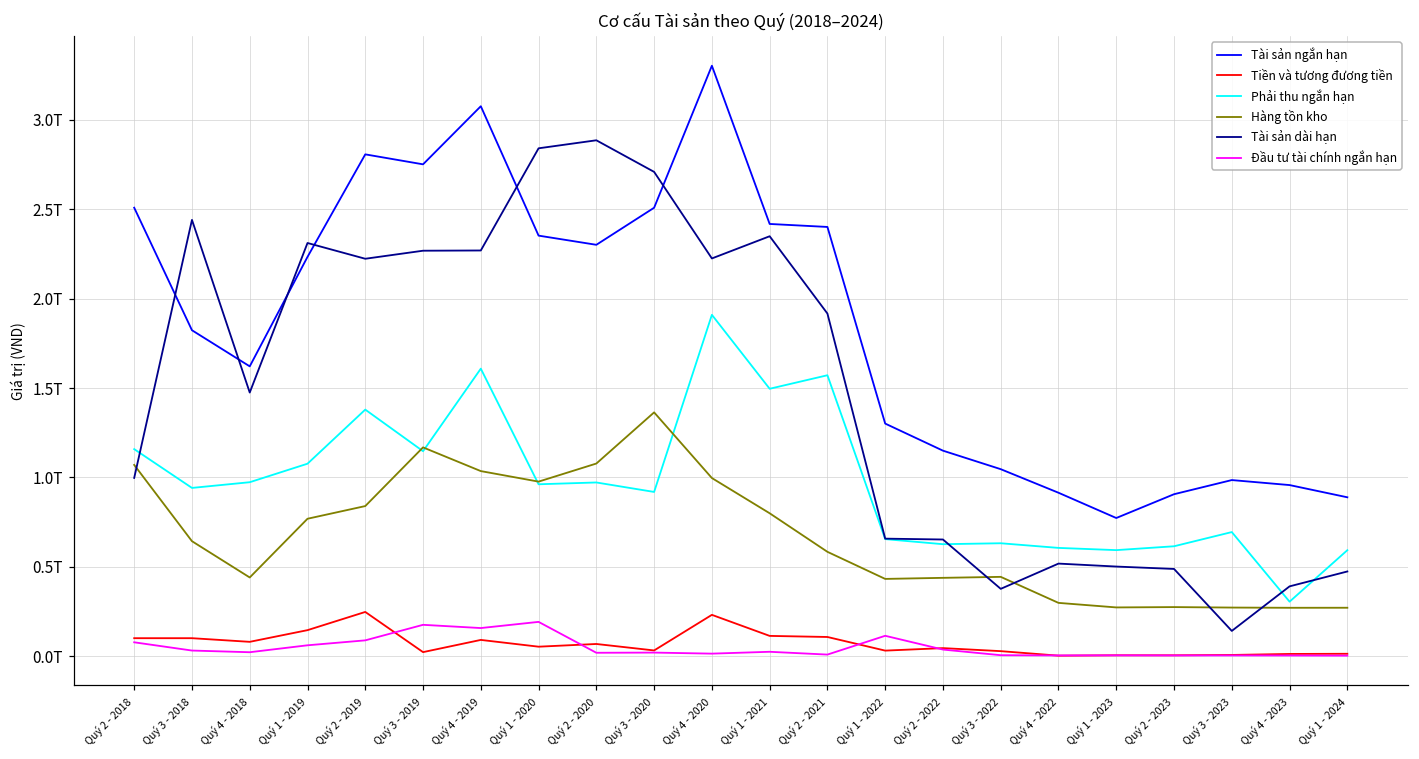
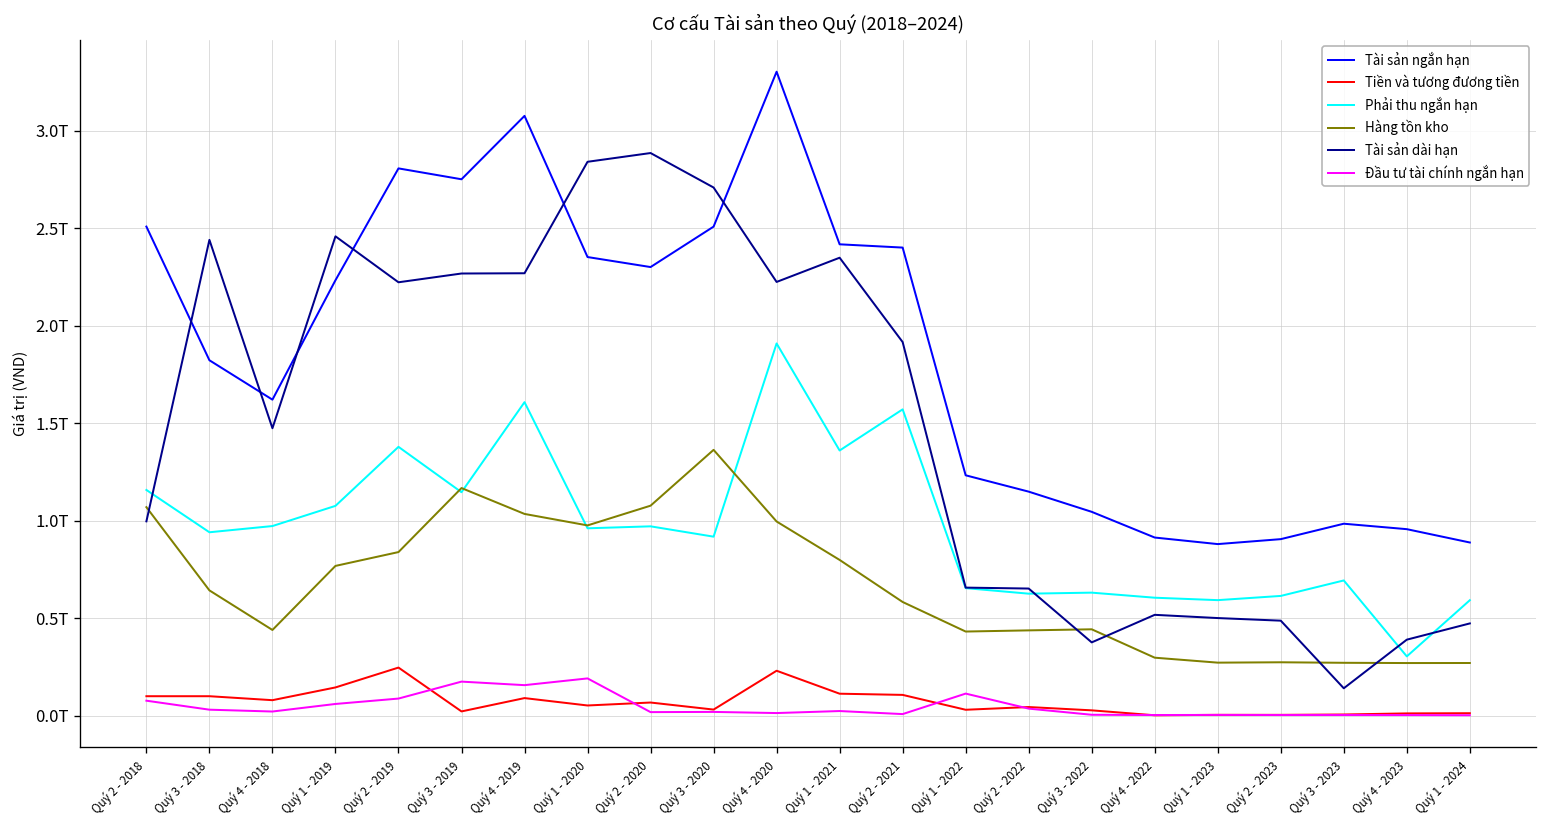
  {
    "Tài sản ngắn hạn": {
      "Quý 2 - 2018": "2.51T",
      "Quý 3 - 2018": "1.82T",
      "Quý 4 - 2018": "1.62T",
      "Quý 1 - 2019": "2.23T",
      "Quý 2 - 2019": "2.81T",
      "Quý 3 - 2019": "2.75T",
      "Quý 4 - 2019": "3.08T",
      "Quý 1 - 2020": "2.35T",
      "Quý 2 - 2020": "2.30T",
      "Quý 3 - 2020": "2.51T",
      "Quý 4 - 2020": "3.30T",
      "Quý 1 - 2021": "2.42T",
      "Quý 2 - 2021": "2.40T",
-     "Quý 1 - 2022": "1.30T",
+     "Quý 1 - 2022": "1.23T",
      "Quý 2 - 2022": "1.15T",
      "Quý 3 - 2022": "1.05T",
      "Quý 4 - 2022": "0.91T",
-     "Quý 1 - 2023": "0.77T",
+     "Quý 1 - 2023": "0.88T",
      "Quý 2 - 2023": "0.91T",
      "Quý 3 - 2023": "0.99T",
      "Quý 4 - 2023": "0.96T",
      "Quý 1 - 2024": "0.89T"
    },
    "Tiền và tương đương tiền": {
      "Quý 2 - 2018": "0.10T",
      "Quý 3 - 2018": "0.10T",
      "Quý 4 - 2018": "0.08T",
      "Quý 1 - 2019": "0.15T",
      "Quý 2 - 2019": "0.25T",
      "Quý 3 - 2019": "0.02T",
      "Quý 4 - 2019": "0.09T",
      "Quý 1 - 2020": "0.05T",
      "Quý 2 - 2020": "0.07T",
      "Quý 4 - 2020": "0.23T",
      "Quý 1 - 2021": "0.11T",
      "Quý 2 - 2021": "0.11T",
      "Quý 1 - 2022": "0.03T",
      "Quý 3 - 2022": "0.03T"
    },
    "Phải thu ngắn hạn": {
      "Quý 2 - 2018": "1.16T",
      "Quý 3 - 2018": "0.94T",
      "Quý 4 - 2018": "0.97T",
      "Quý 1 - 2019": "1.08T",
      "Quý 2 - 2019": "1.38T",
      "Quý 3 - 2019": "1.15T",
      "Quý 4 - 2019": "1.61T",
      "Quý 2 - 2020": "0.97T",
      "Quý 3 - 2020": "0.92T",
      "Quý 4 - 2020": "1.91T",
-     "Quý 1 - 2021": "1.50T",
+     "Quý 1 - 2021": "1.36T",
      "Quý 2 - 2021": "1.57T",
      "Quý 2 - 2022": "0.63T",
      "Quý 3 - 2022": "0.63T",
      "Quý 4 - 2022": "0.61T",
      "Quý 1 - 2023": "0.59T",
      "Quý 2 - 2023": "0.61T",
      "Quý 3 - 2023": "0.69T",
      "Quý 4 - 2023": "0.30T",
      "Quý 1 - 2024": "0.59T"
    },
    "Hàng tồn kho": {
      "Quý 2 - 2018": "1.07T",
      "Quý 3 - 2018": "0.64T",
      "Quý 4 - 2018": "0.44T",
      "Quý 1 - 2019": "0.77T",
      "Quý 2 - 2019": "0.84T",
      "Quý 3 - 2019": "1.17T",
      "Quý 4 - 2019": "1.04T",
      "Quý 2 - 2020": "1.08T",
      "Quý 3 - 2020": "1.36T",
      "Quý 4 - 2020": "1.00T",
      "Quý 1 - 2021": "0.80T",
      "Quý 2 - 2021": "0.58T",
      "Quý 1 - 2022": "0.43T",
      "Quý 2 - 2022": "0.44T",
      "Quý 3 - 2022": "0.44T",
      "Quý 4 - 2022": "0.30T",
      "Quý 1 - 2023": "0.27T",
      "Quý 2 - 2023": "0.27T",
      "Quý 3 - 2023": "0.27T",
      "Quý 4 - 2023": "0.27T",
      "Quý 1 - 2024": "0.27T"
    },
    "Tài sản dài hạn": {
      "Quý 2 - 2018": "1.00T",
      "Quý 3 - 2018": "2.44T",
      "Quý 4 - 2018": "1.47T",
-     "Quý 1 - 2019": "2.31T",
+     "Quý 1 - 2019": "2.46T",
      "Quý 2 - 2019": "2.22T",
      "Quý 3 - 2019": "2.27T",
      "Quý 4 - 2019": "2.27T",
      "Quý 1 - 2020": "2.84T",
      "Quý 2 - 2020": "2.89T",
      "Quý 3 - 2020": "2.71T",
      "Quý 4 - 2020": "2.22T",
      "Quý 1 - 2021": "2.35T",
      "Quý 2 - 2021": "1.92T",
      "Quý 2 - 2022": "0.65T",
      "Quý 3 - 2022": "0.38T",
      "Quý 4 - 2022": "0.52T",
      "Quý 1 - 2023": "0.50T",
      "Quý 2 - 2023": "0.49T",
      "Quý 3 - 2023": "0.14T",
      "Quý 4 - 2023": "0.39T",
      "Quý 1 - 2024": "0.47T"
    },
    "Đầu tư tài chính ngắn hạn": {
      "Quý 2 - 2018": "0.08T",
      "Quý 3 - 2018": "0.03T",
      "Quý 4 - 2018": "0.02T",
      "Quý 1 - 2019": "0.06T",
      "Quý 2 - 2019": "0.09T",
      "Quý 3 - 2019": "0.18T",
      "Quý 4 - 2019": "0.16T",
      "Quý 1 - 2020": "0.19T",
      "Quý 2 - 2020": "0.02T",
      "Quý 4 - 2020": "0.01T",
      "Quý 1 - 2021": "0.02T",
      "Quý 2 - 2021": "0.01T",
      "Quý 1 - 2022": "0.11T",
      "Quý 3 - 2022": "0.01T"
    }
  }
